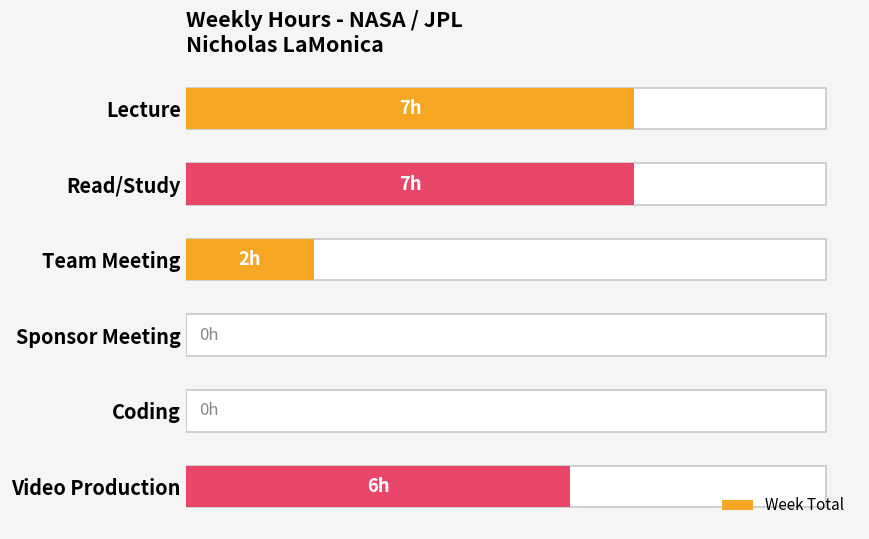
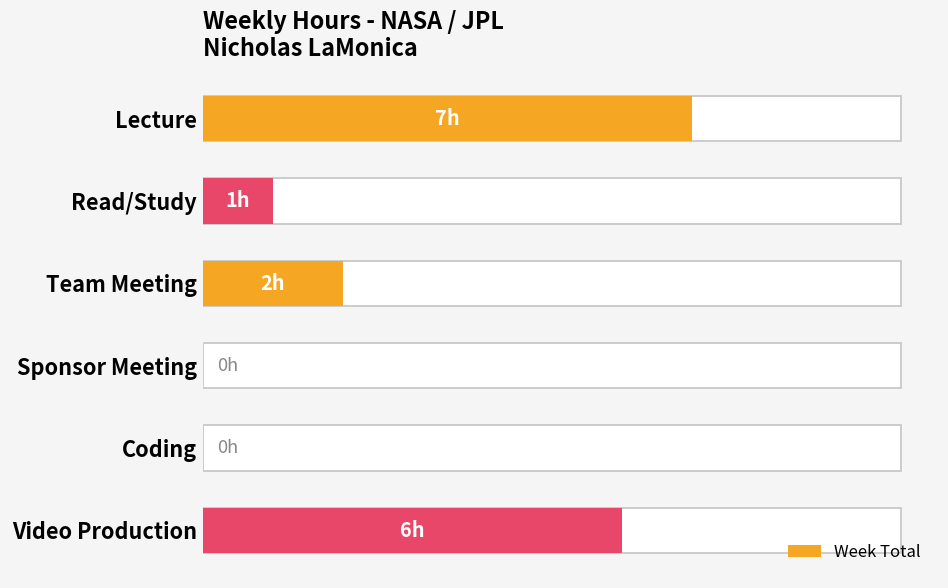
  {
    "Week Total": {
-     "Read/Study": "7h",
+     "Read/Study": "1h",
      "Sponsor Meeting": "0h",
      "Coding": "0h"
    }
  }
